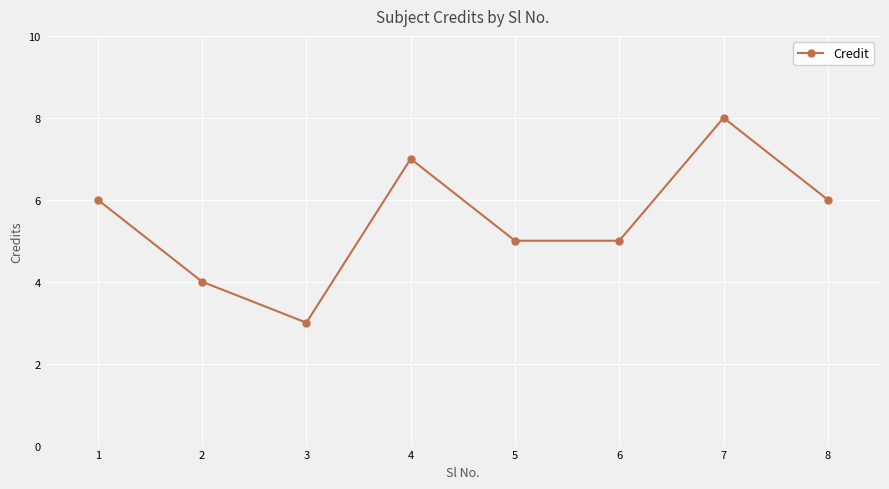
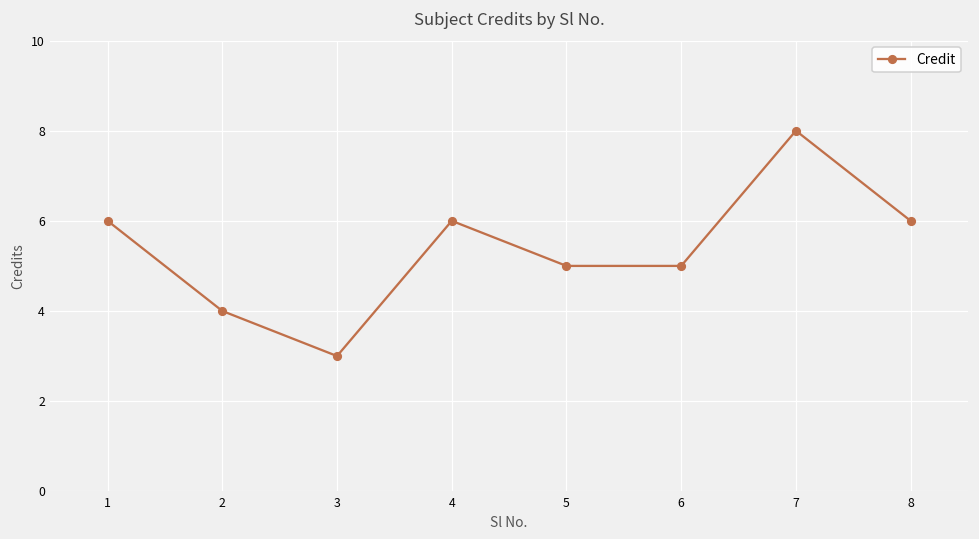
  {
    "1": 6,
    "2": 4,
    "3": 3,
-   "4": 7,
+   "4": 6,
    "5": 5,
    "6": 5,
    "7": 8,
    "8": 6
  }
